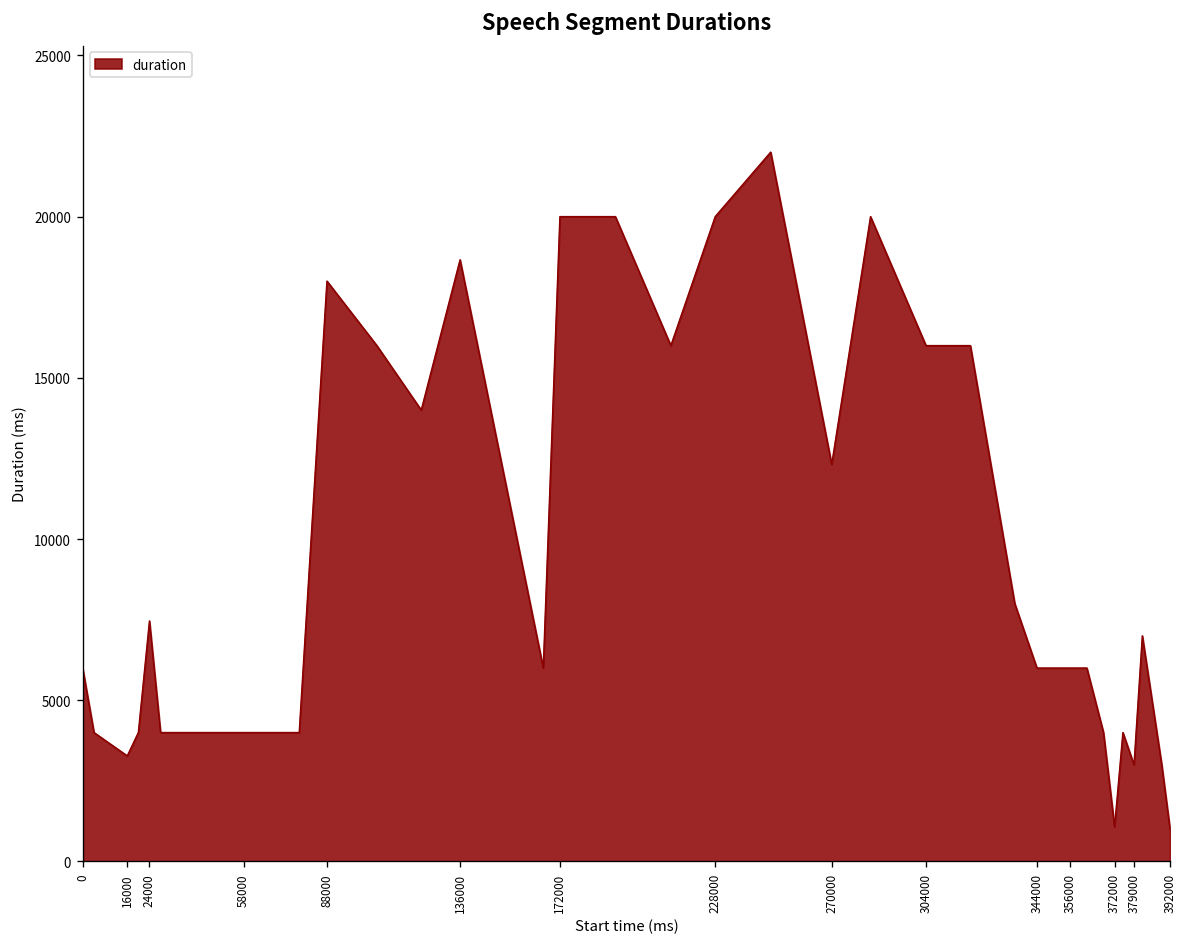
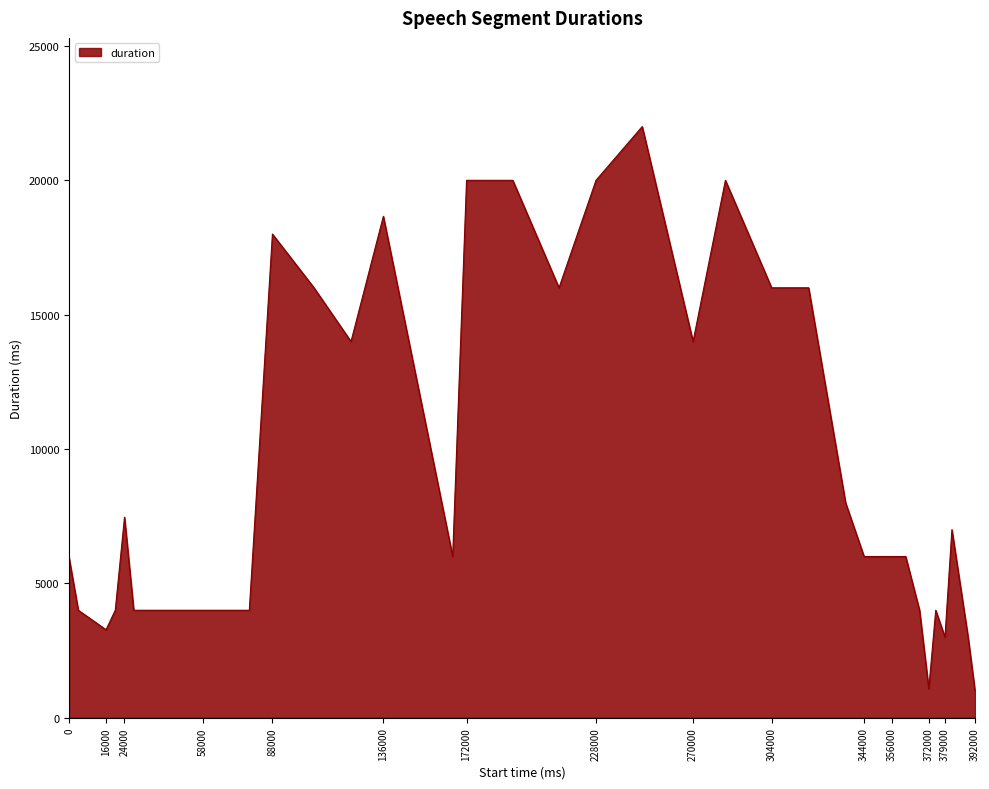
  {
    "0": 6000,
    "16000": 3300,
    "24000": 7500,
    "58000": 4000,
    "88000": 18000,
    "136000": 18700,
    "172000": 20000,
    "228000": 20000,
-   "270000": 12300,
+   "270000": 14000,
    "304000": 16000,
    "344000": 6000,
    "356000": 6000,
    "372000": 1100,
    "379000": 3000,
    "392000": 1000
  }
